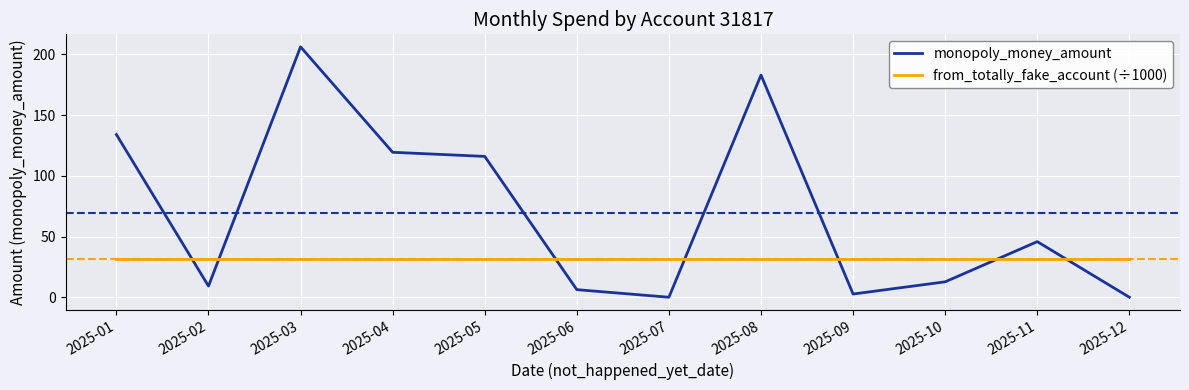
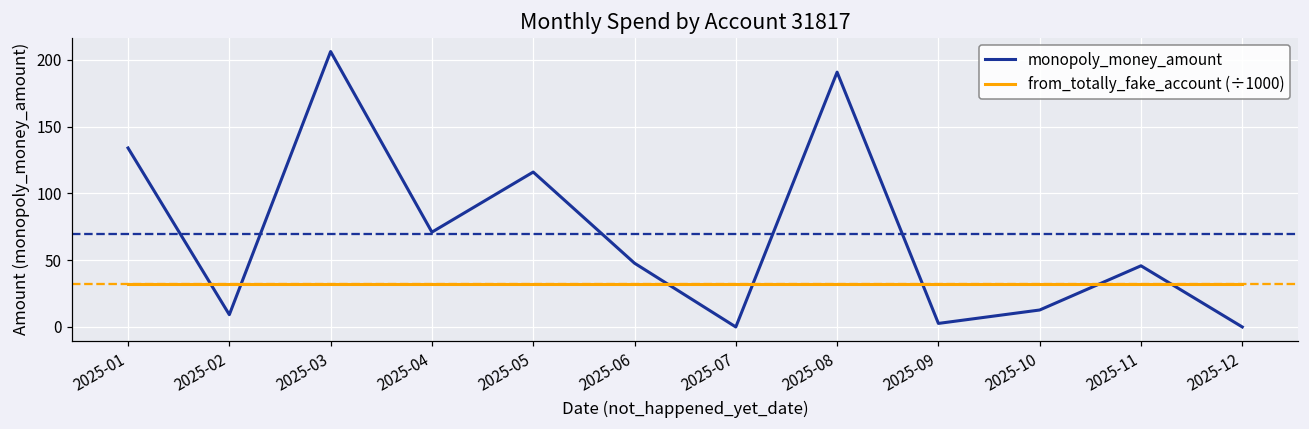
  {
    "monopoly_money_amount": {
      "2025-01": 134,
      "2025-02": 9,
      "2025-03": 206,
-     "2025-04": 119,
+     "2025-04": 71,
      "2025-05": 116,
-     "2025-06": 6,
+     "2025-06": 48,
      "2025-07": 0,
-     "2025-08": 183,
+     "2025-08": 191,
      "2025-09": 3,
      "2025-10": 13,
      "2025-11": 46,
      "2025-12": 0
    },
    "from_totally_fake_account (÷1000)": {
      "2025-01": 32,
      "2025-02": 32,
      "2025-03": 32,
      "2025-04": 32,
      "2025-05": 32,
      "2025-06": 32,
      "2025-07": 32,
      "2025-08": 32,
      "2025-09": 32,
      "2025-10": 32,
      "2025-11": 32,
      "2025-12": 32
    }
  }
